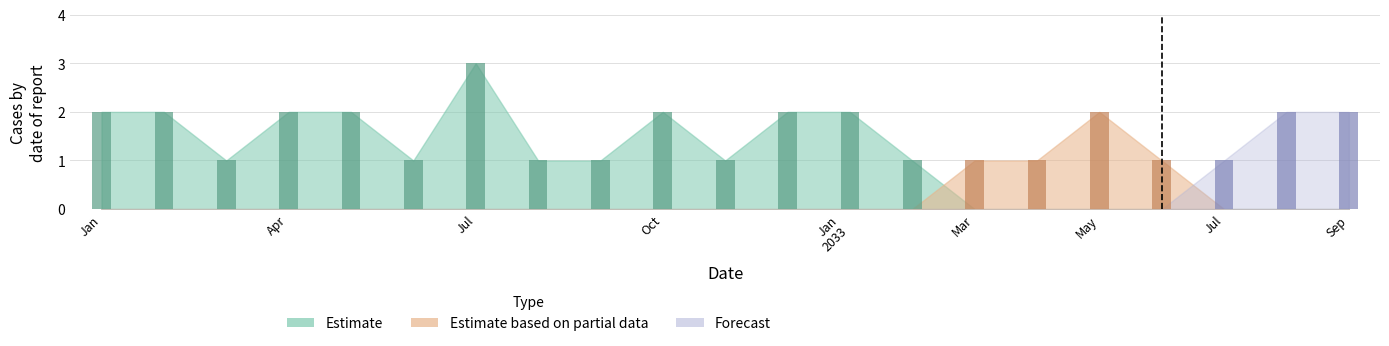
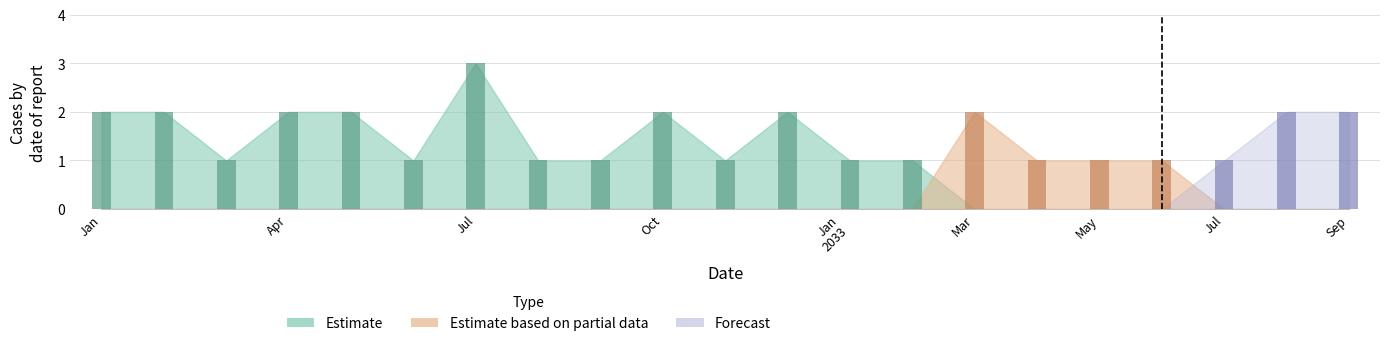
  {
    "Estimate": {
      "Jan": 2,
      "Apr": 2,
      "Oct": 2,
-     "Jan 2033": 2
+     "Jan 2033": 1
    },
    "Estimate based on partial data": {
-     "Mar": 1,
-     "May": 2
+     "Mar": 2,
+     "May": 1
    },
    "Forecast": {
      "Sep": 2
    }
  }
